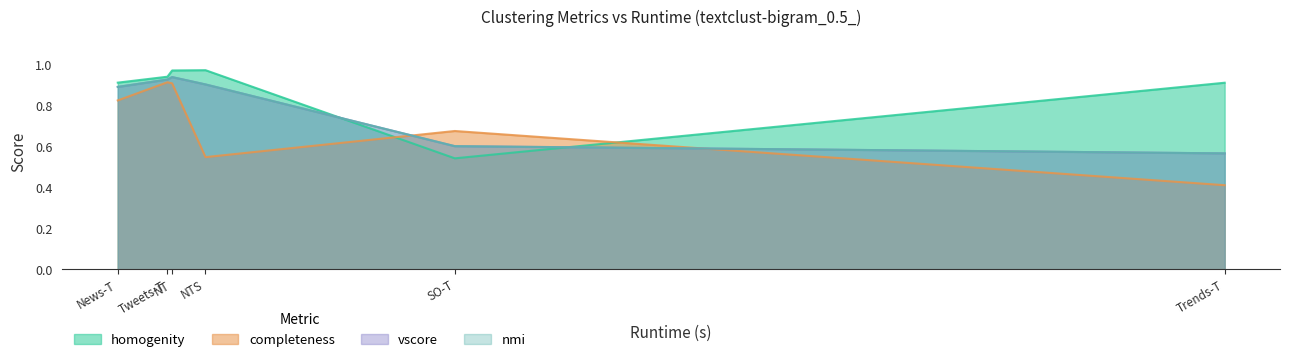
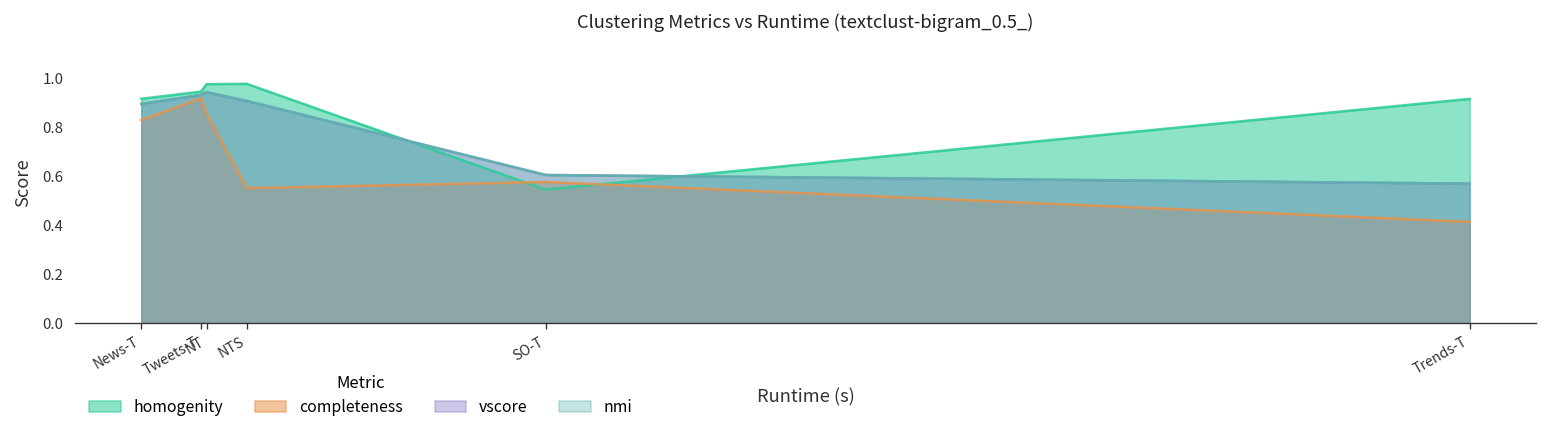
  {
    "completeness": {
      "News-T": 0.83,
      "Tweets-T": 0.91,
-     "NT": 0.91,
+     "NT": 0.85,
      "NTS": 0.55,
-     "SO-T": 0.68,
+     "SO-T": 0.57,
      "Trends-T": 0.41
    }
  }
